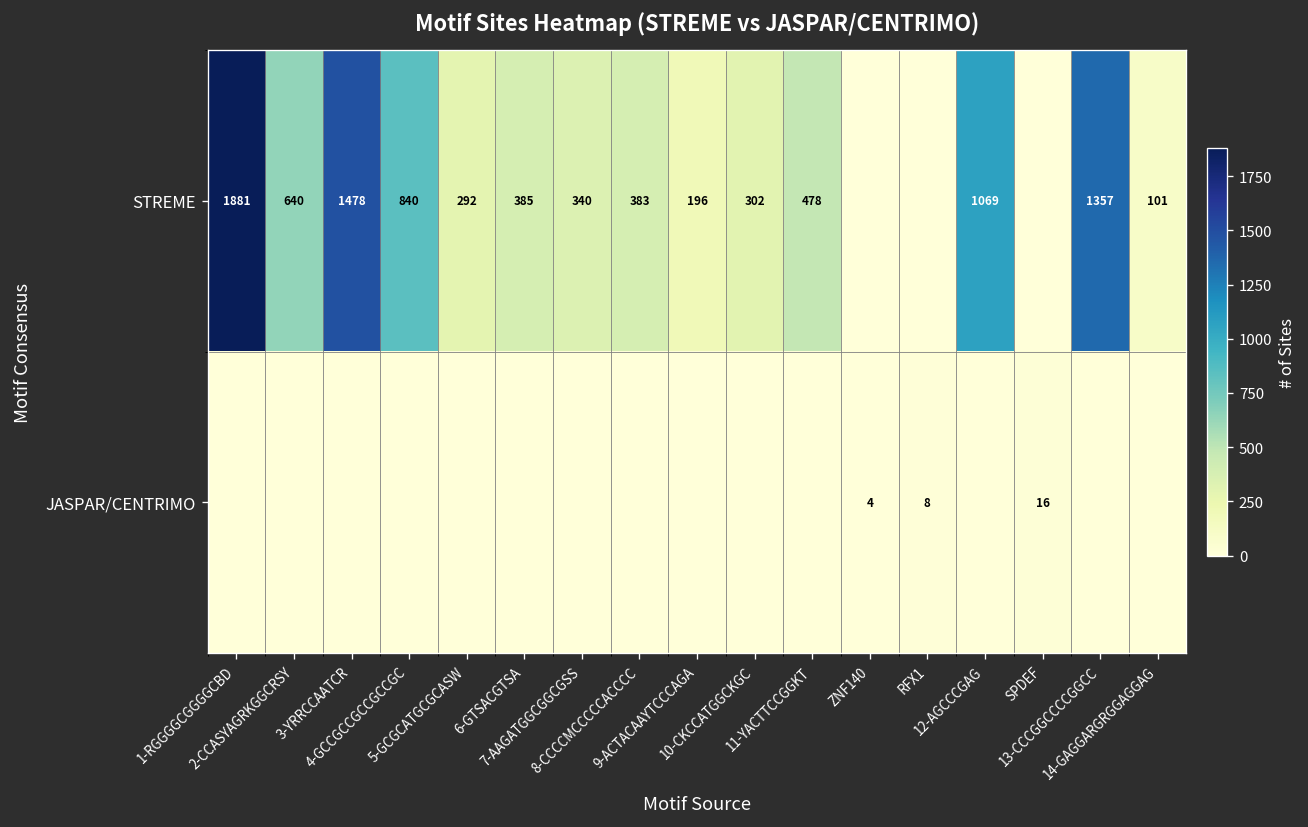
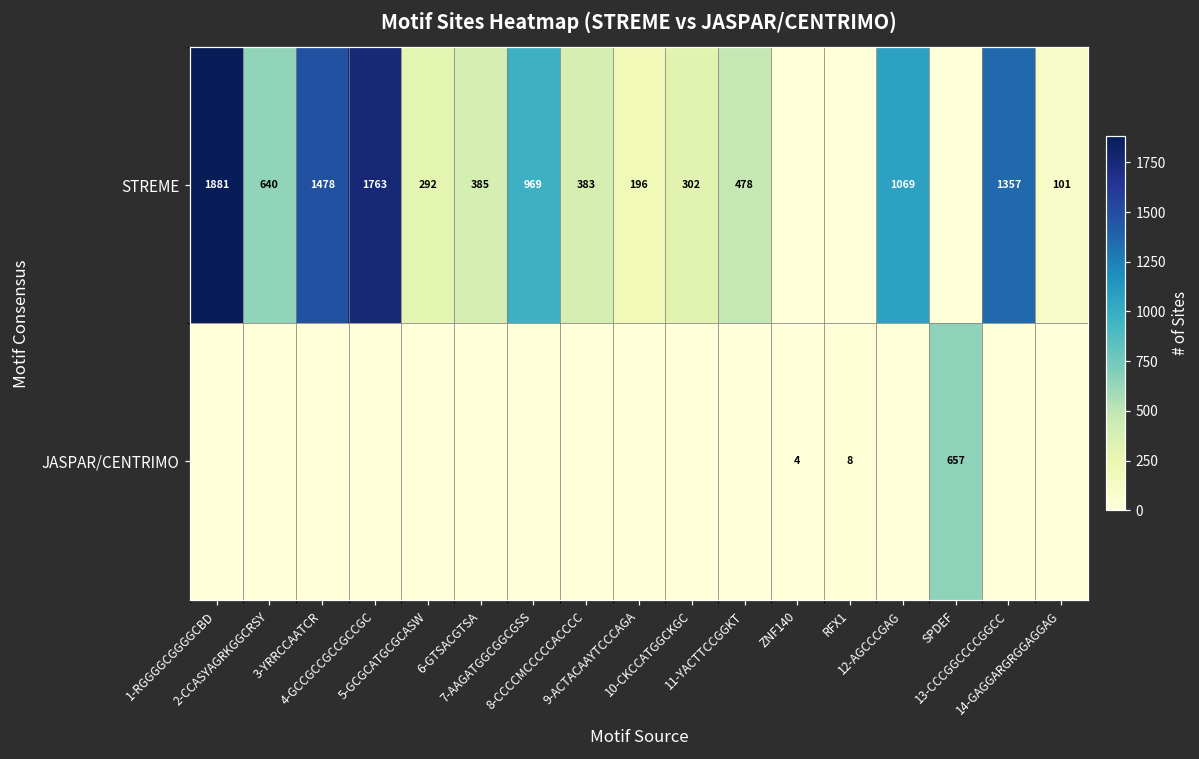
  {
    "STREME": {
      "1-RGGGGCGGGGCBD": 1881,
      "2-CCASYAGRKGGCRSY": 640,
      "3-YRRCCAATCR": 1478,
-     "4-GCCGCCGCCGCCGC": 840,
+     "4-GCCGCCGCCGCCGC": 1763,
      "5-GCGCATGCGCASW": 292,
      "6-GTSACGTSA": 385,
-     "7-AAGATGGCGGCGSS": 340,
+     "7-AAGATGGCGGCGSS": 969,
      "8-CCCCMCCCCCACCCC": 383,
      "9-ACTACAAYTCCCAGA": 196,
      "10-CKCCATGGCKGC": 302,
      "11-YACTTCCGGKT": 478,
      "12-AGCCCGAG": 1069,
      "13-CCCGGCCCCGGCC": 1357,
      "14-GAGGARGRGGAGGAG": 101
    },
    "JASPAR/CENTRIMO": {
      "ZNF140": 4,
      "RFX1": 8,
-     "SPDEF": 16
+     "SPDEF": 657
    }
  }
